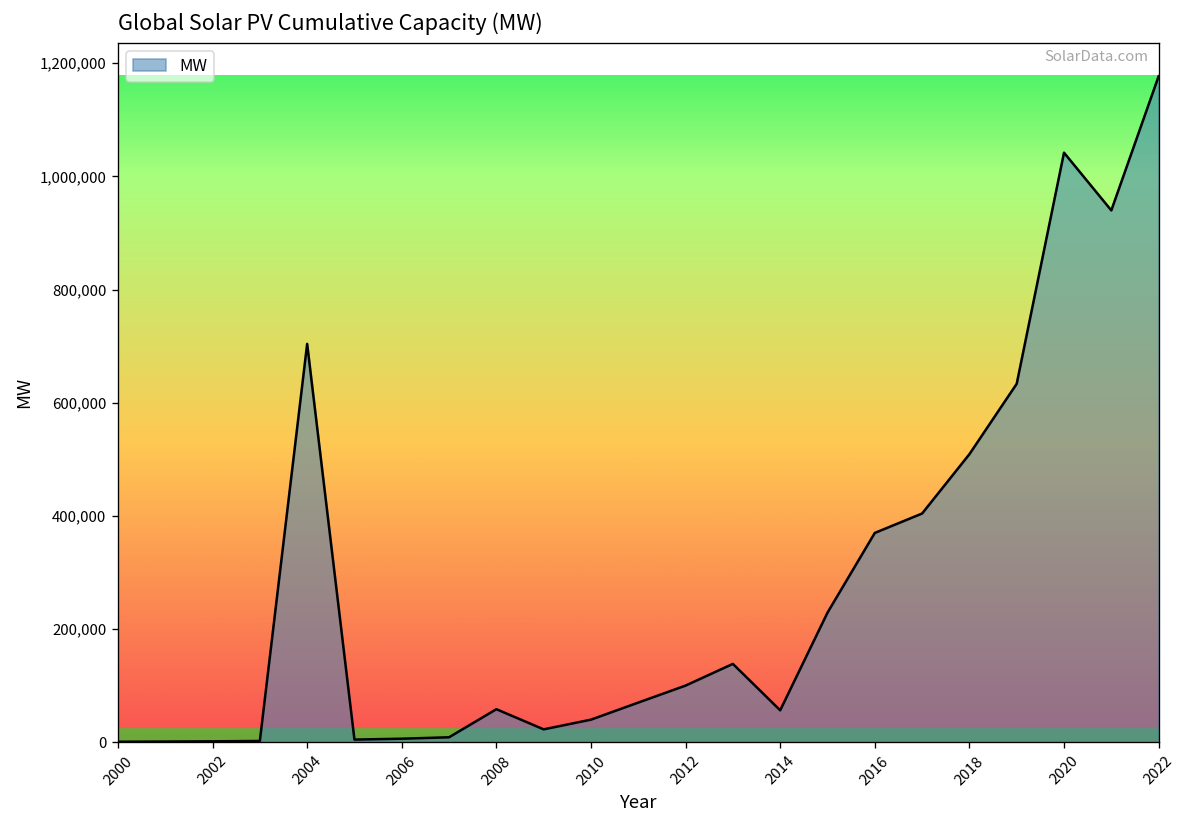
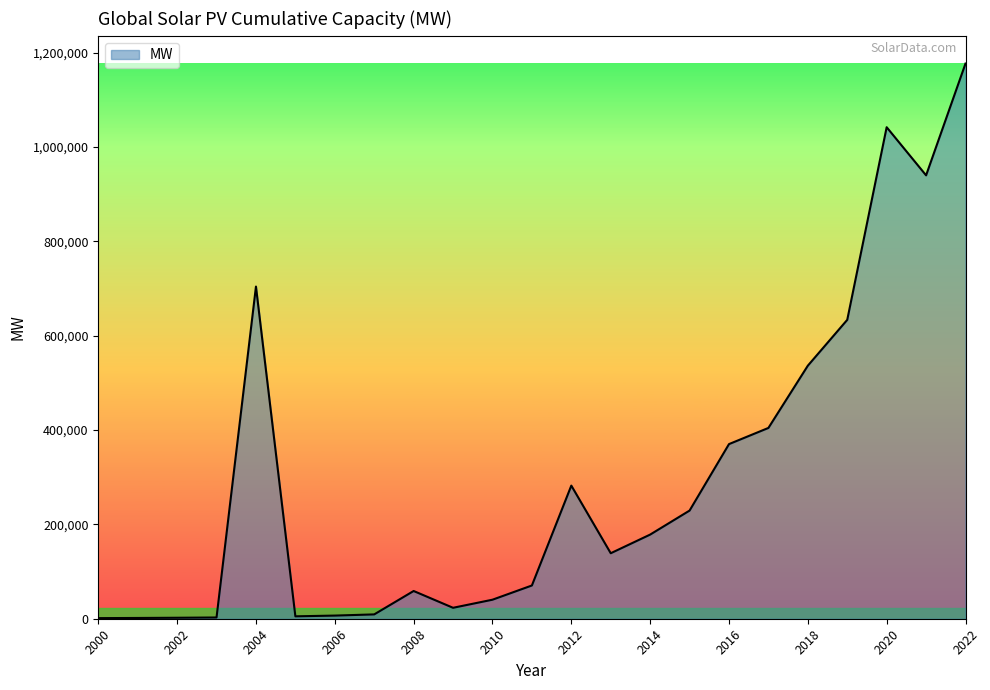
  {
    "2004": "700,000",
    "2008": "60,000",
    "2010": "40,000",
-   "2012": "100,000",
-   "2014": "60,000",
+   "2012": "280,000",
+   "2014": "180,000",
    "2016": "370,000",
-   "2018": "510,000",
+   "2018": "540,000",
    "2020": "1,040,000",
    "2022": "1,180,000"
  }
